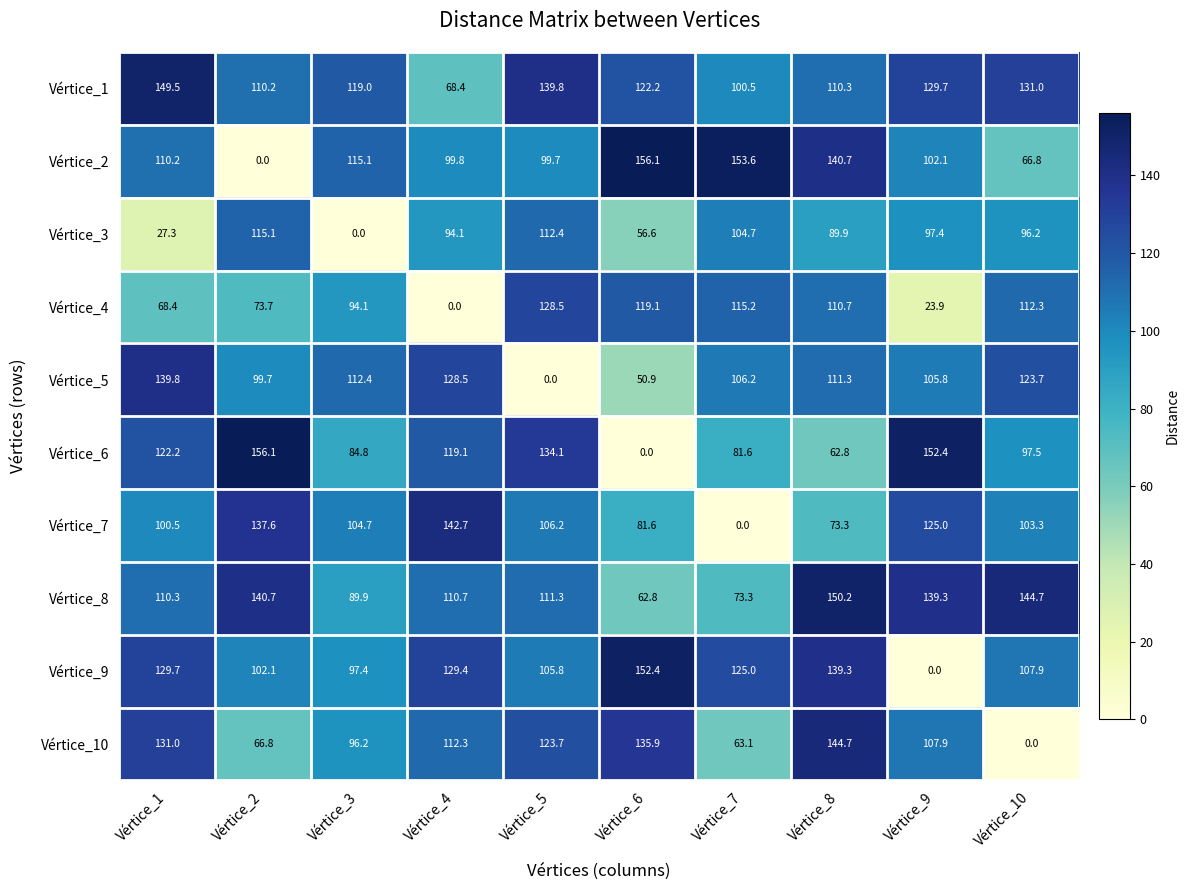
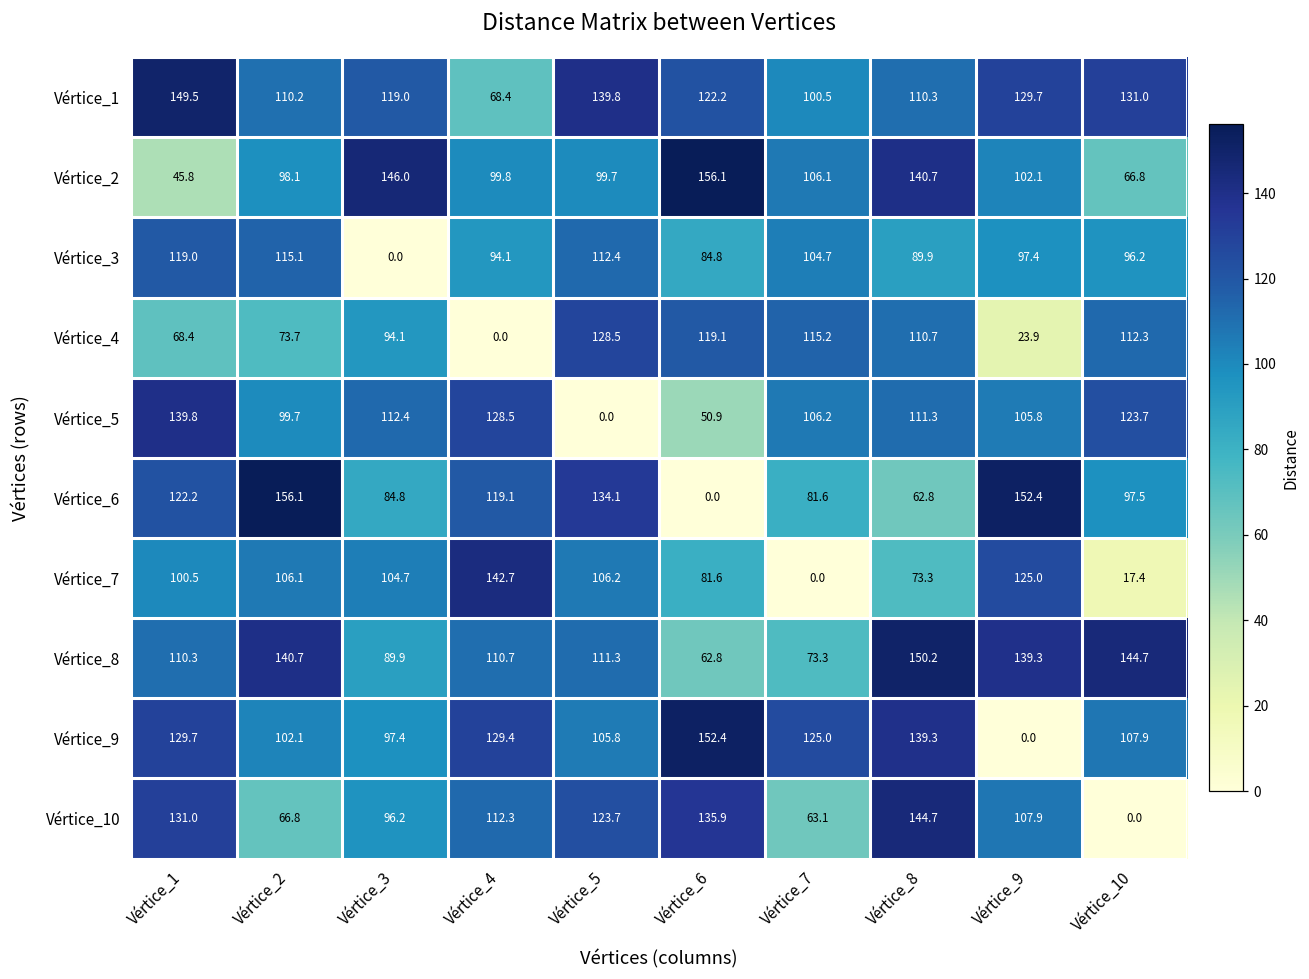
  {
    "Vértice_1": {
      "Vértice_1": 149.5,
      "Vértice_2": 110.2,
      "Vértice_3": 119.0,
      "Vértice_4": 68.4,
      "Vértice_5": 139.8,
      "Vértice_6": 122.2,
      "Vértice_7": 100.5,
      "Vértice_8": 110.3,
      "Vértice_9": 129.7,
      "Vértice_10": 131.0
    },
    "Vértice_2": {
-     "Vértice_1": 110.2,
-     "Vértice_2": 0.0,
-     "Vértice_3": 115.1,
+     "Vértice_1": 45.8,
+     "Vértice_2": 98.1,
+     "Vértice_3": 146.0,
      "Vértice_4": 99.8,
      "Vértice_5": 99.7,
      "Vértice_6": 156.1,
-     "Vértice_7": 153.6,
+     "Vértice_7": 106.1,
      "Vértice_8": 140.7,
      "Vértice_9": 102.1,
      "Vértice_10": 66.8
    },
    "Vértice_3": {
-     "Vértice_1": 27.3,
+     "Vértice_1": 119.0,
      "Vértice_2": 115.1,
      "Vértice_3": 0.0,
      "Vértice_4": 94.1,
      "Vértice_5": 112.4,
-     "Vértice_6": 56.6,
+     "Vértice_6": 84.8,
      "Vértice_7": 104.7,
      "Vértice_8": 89.9,
      "Vértice_9": 97.4,
      "Vértice_10": 96.2
    },
    "Vértice_4": {
      "Vértice_1": 68.4,
      "Vértice_2": 73.7,
      "Vértice_3": 94.1,
      "Vértice_4": 0.0,
      "Vértice_5": 128.5,
      "Vértice_6": 119.1,
      "Vértice_7": 115.2,
      "Vértice_8": 110.7,
      "Vértice_9": 23.9,
      "Vértice_10": 112.3
    },
    "Vértice_5": {
      "Vértice_1": 139.8,
      "Vértice_2": 99.7,
      "Vértice_3": 112.4,
      "Vértice_4": 128.5,
      "Vértice_5": 0.0,
      "Vértice_6": 50.9,
      "Vértice_7": 106.2,
      "Vértice_8": 111.3,
      "Vértice_9": 105.8,
      "Vértice_10": 123.7
    },
    "Vértice_6": {
      "Vértice_1": 122.2,
      "Vértice_2": 156.1,
      "Vértice_3": 84.8,
      "Vértice_4": 119.1,
      "Vértice_5": 134.1,
      "Vértice_6": 0.0,
      "Vértice_7": 81.6,
      "Vértice_8": 62.8,
      "Vértice_9": 152.4,
      "Vértice_10": 97.5
    },
    "Vértice_7": {
      "Vértice_1": 100.5,
-     "Vértice_2": 137.6,
+     "Vértice_2": 106.1,
      "Vértice_3": 104.7,
      "Vértice_4": 142.7,
      "Vértice_5": 106.2,
      "Vértice_6": 81.6,
      "Vértice_7": 0.0,
      "Vértice_8": 73.3,
      "Vértice_9": 125.0,
-     "Vértice_10": 103.3
+     "Vértice_10": 17.4
    },
    "Vértice_8": {
      "Vértice_1": 110.3,
      "Vértice_2": 140.7,
      "Vértice_3": 89.9,
      "Vértice_4": 110.7,
      "Vértice_5": 111.3,
      "Vértice_6": 62.8,
      "Vértice_7": 73.3,
      "Vértice_8": 150.2,
      "Vértice_9": 139.3,
      "Vértice_10": 144.7
    },
    "Vértice_9": {
      "Vértice_1": 129.7,
      "Vértice_2": 102.1,
      "Vértice_3": 97.4,
      "Vértice_4": 129.4,
      "Vértice_5": 105.8,
      "Vértice_6": 152.4,
      "Vértice_7": 125.0,
      "Vértice_8": 139.3,
      "Vértice_9": 0.0,
      "Vértice_10": 107.9
    },
    "Vértice_10": {
      "Vértice_1": 131.0,
      "Vértice_2": 66.8,
      "Vértice_3": 96.2,
      "Vértice_4": 112.3,
      "Vértice_5": 123.7,
      "Vértice_6": 135.9,
      "Vértice_7": 63.1,
      "Vértice_8": 144.7,
      "Vértice_9": 107.9,
      "Vértice_10": 0.0
    }
  }
